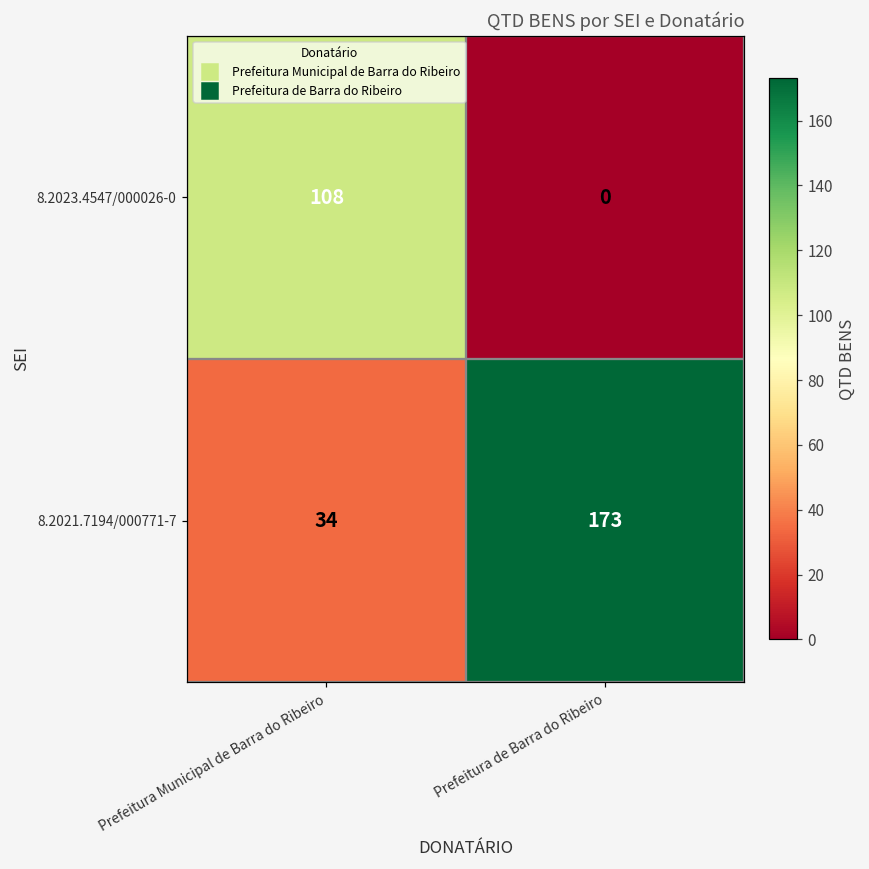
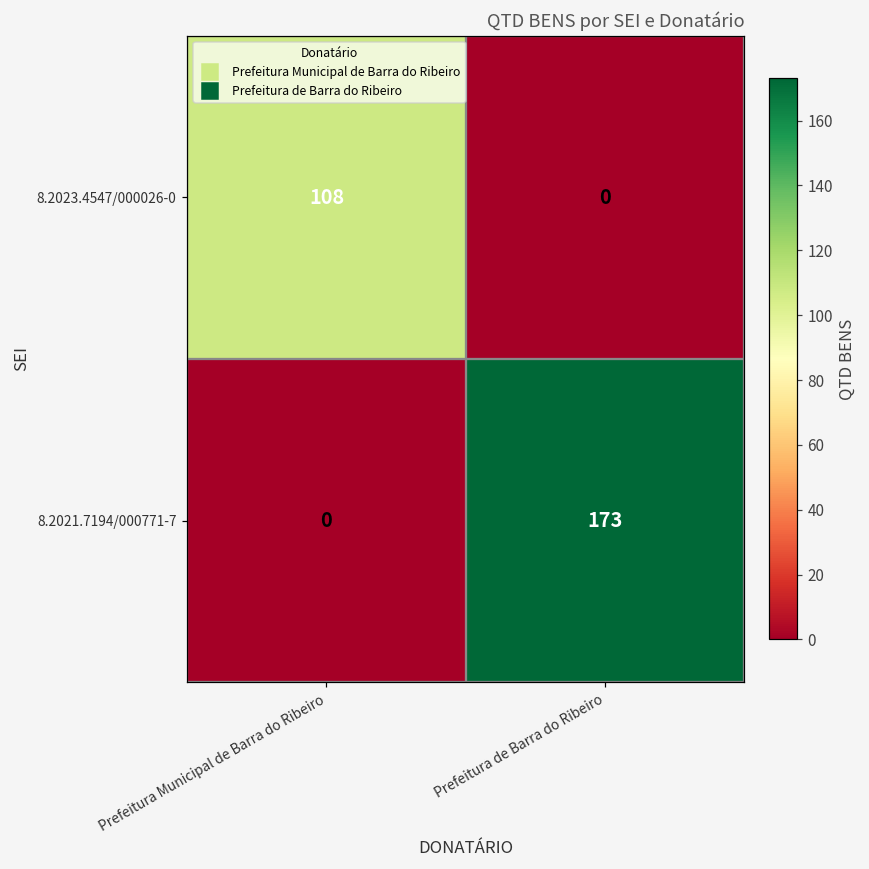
  {
    "8.2023.4547/000026-0": {
      "Prefeitura Municipal de Barra do Ribeiro": 108,
      "Prefeitura de Barra do Ribeiro": 0
    },
    "8.2021.7194/000771-7": {
-     "Prefeitura Municipal de Barra do Ribeiro": 34,
+     "Prefeitura Municipal de Barra do Ribeiro": 0,
      "Prefeitura de Barra do Ribeiro": 173
    }
  }
